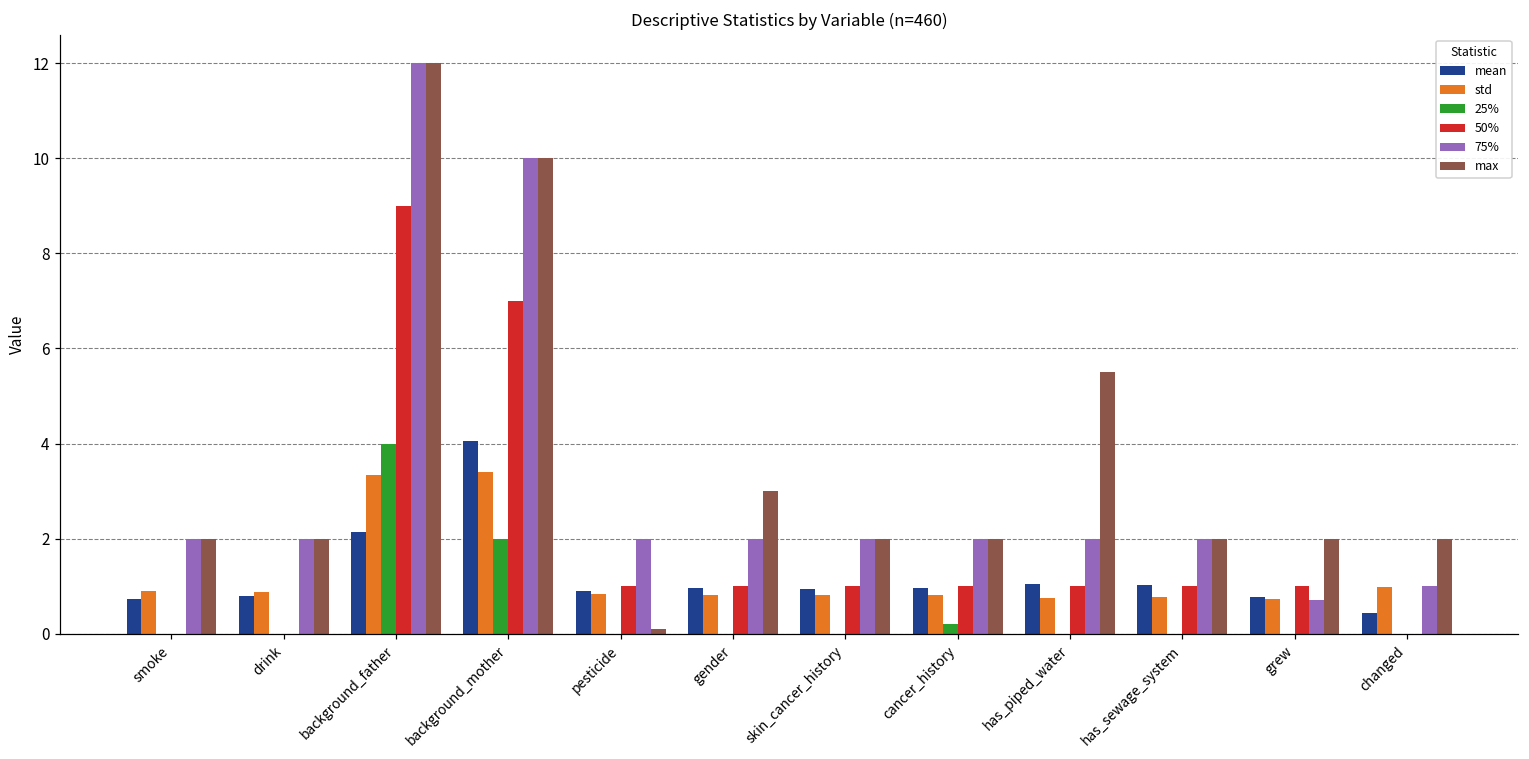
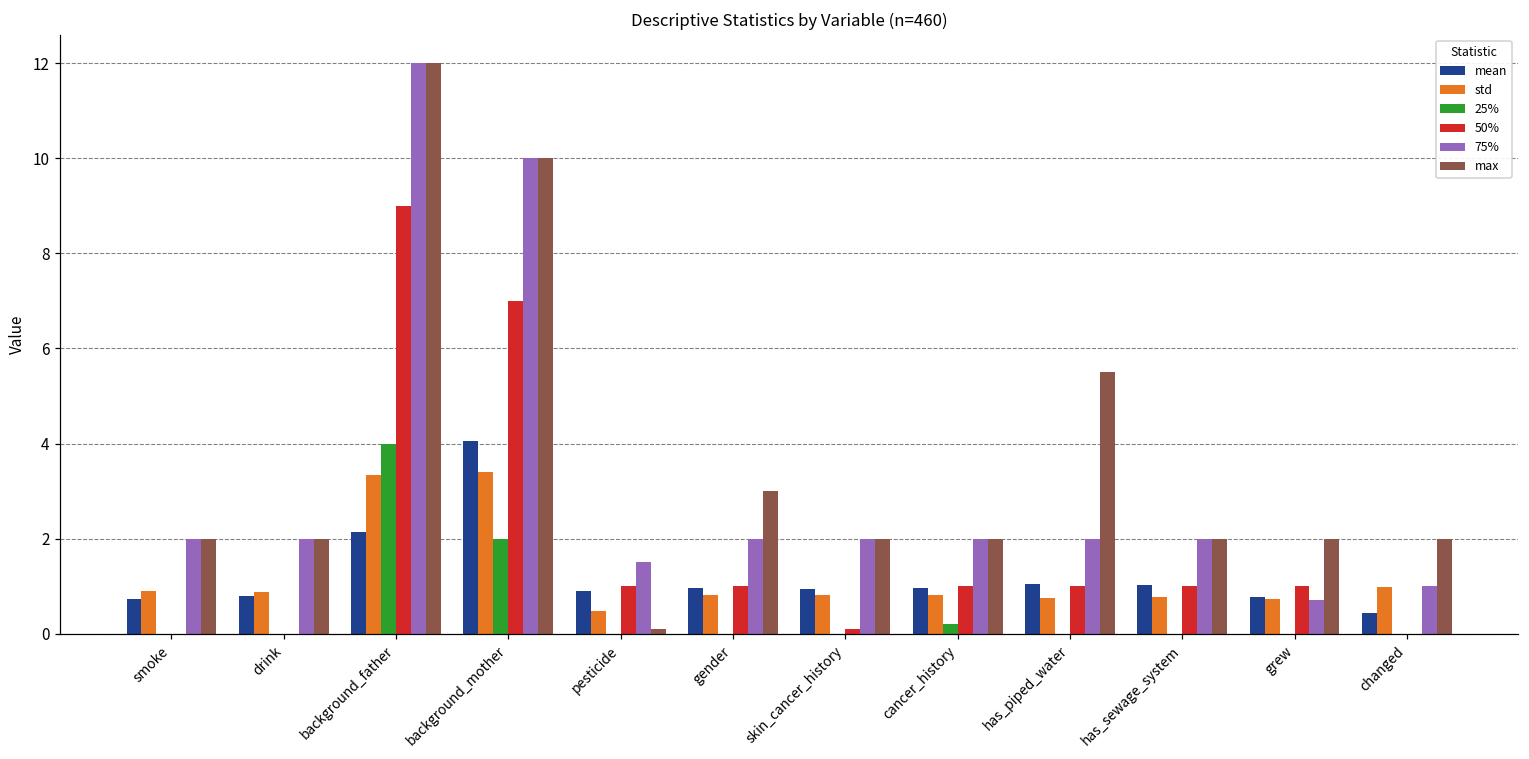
  {
    "mean": {
      "smoke": 0.7,
      "drink": 0.8,
      "background_father": 2.1,
      "background_mother": 4.0,
      "pesticide": 0.9,
      "gender": 1.0,
      "skin_cancer_history": 0.9,
      "cancer_history": 1.0,
      "has_piped_water": 1.1,
      "has_sewage_system": 1.0,
      "grew": 0.8,
      "changed": 0.4
    },
    "std": {
      "smoke": 0.9,
      "drink": 0.9,
      "background_father": 3.3,
      "background_mother": 3.4,
-     "pesticide": 0.8,
+     "pesticide": 0.5,
      "gender": 0.8,
      "skin_cancer_history": 0.8,
      "cancer_history": 0.8,
      "has_piped_water": 0.8,
      "has_sewage_system": 0.8,
      "grew": 0.7,
      "changed": 1.0
    },
    "25%": {
      "smoke": 0.0,
      "drink": 0.0,
      "background_father": 4.0,
      "background_mother": 2.0,
      "pesticide": 0.0,
      "gender": 0.0,
      "skin_cancer_history": 0.0,
      "cancer_history": 0.2,
      "has_piped_water": 0.0,
      "has_sewage_system": 0.0,
      "grew": 0.0,
      "changed": 0.0
    },
    "50%": {
      "smoke": 0.0,
      "drink": 0.0,
      "background_father": 9.0,
      "background_mother": 7.0,
      "pesticide": 1.0,
      "gender": 1.0,
-     "skin_cancer_history": 1.0,
+     "skin_cancer_history": 0.1,
      "cancer_history": 1.0,
      "has_piped_water": 1.0,
      "has_sewage_system": 1.0,
      "grew": 1.0,
      "changed": 0.0
    },
    "75%": {
      "smoke": 2.0,
      "drink": 2.0,
      "background_father": 12.0,
      "background_mother": 10.0,
-     "pesticide": 2.0,
+     "pesticide": 1.5,
      "gender": 2.0,
      "skin_cancer_history": 2.0,
      "cancer_history": 2.0,
      "has_piped_water": 2.0,
      "has_sewage_system": 2.0,
      "grew": 0.7,
      "changed": 1.0
    },
    "max": {
      "smoke": 2.0,
      "drink": 2.0,
      "background_father": 12.0,
      "background_mother": 10.0,
      "pesticide": 0.1,
      "gender": 3.0,
      "skin_cancer_history": 2.0,
      "cancer_history": 2.0,
      "has_piped_water": 5.5,
      "has_sewage_system": 2.0,
      "grew": 2.0,
      "changed": 2.0
    }
  }
